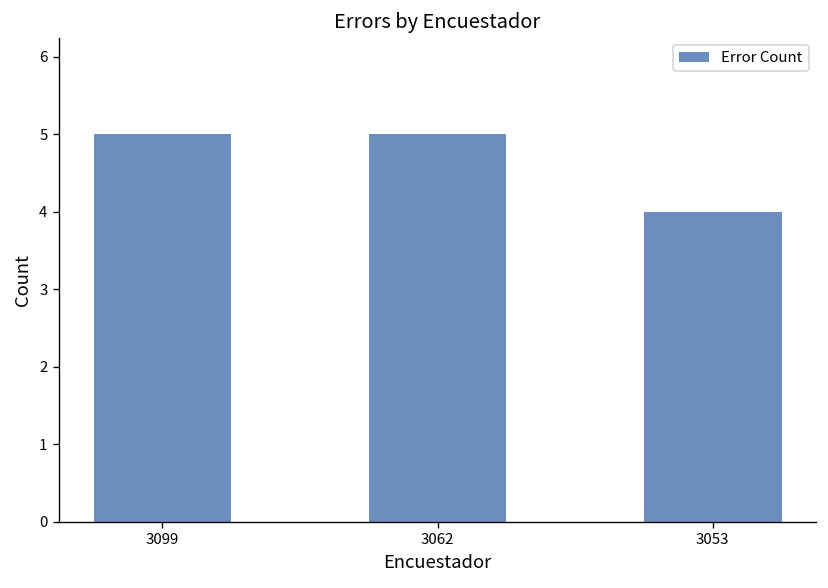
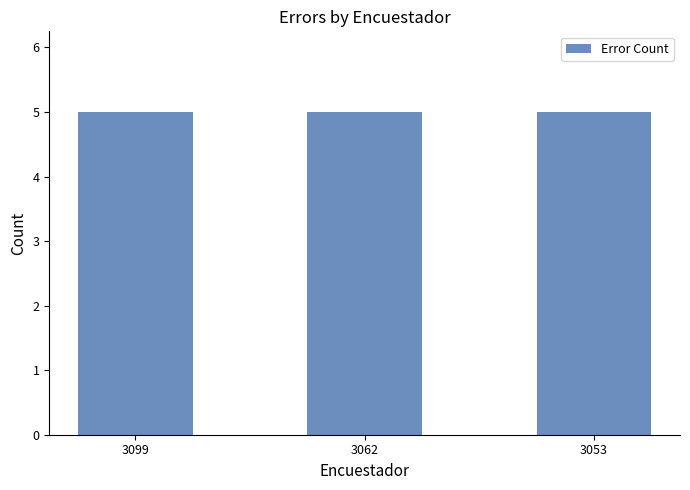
  {
    "3099": 5,
    "3062": 5,
-   "3053": 4
+   "3053": 5
  }
